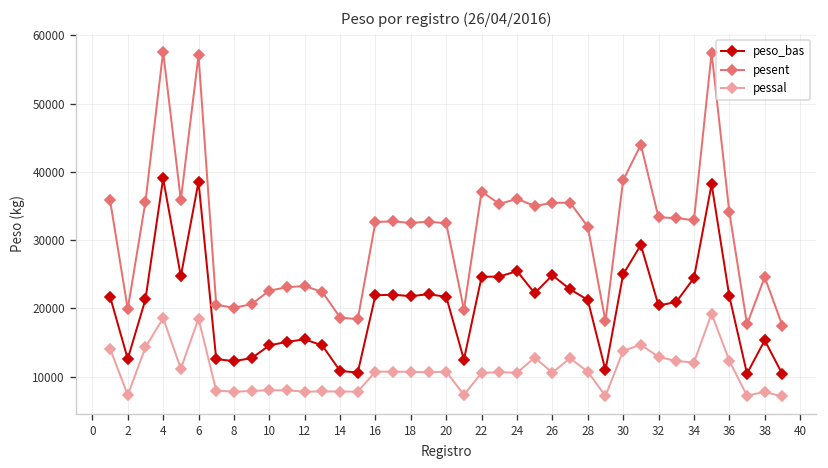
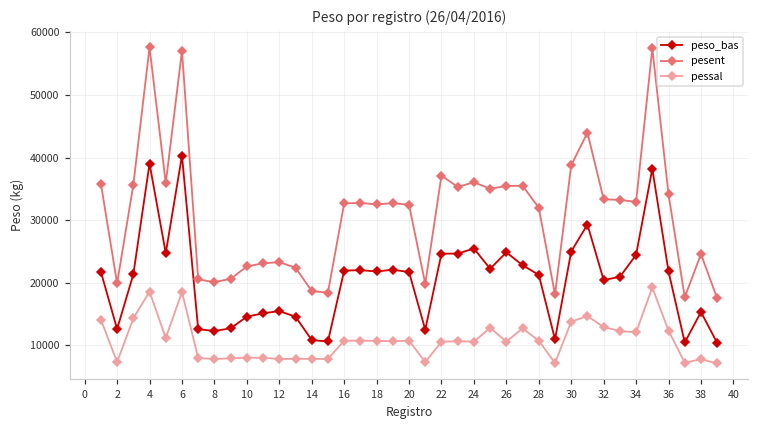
  {
    "peso_bas": {
      "2": 13000,
      "4": 39000,
-     "6": 39000,
+     "6": 40000,
      "8": 12000,
      "10": 15000,
      "12": 15000,
      "14": 11000,
      "16": 22000,
      "18": 22000,
      "20": 22000,
      "22": 25000,
      "24": 25000,
      "26": 25000,
      "28": 21000,
      "30": 25000,
      "32": 20000,
      "34": 24000,
      "36": 22000,
      "38": 15000
    },
    "pesent": {
      "2": 20000,
      "4": 58000,
      "6": 57000,
      "8": 20000,
      "10": 23000,
      "12": 23000,
      "14": 19000,
      "16": 33000,
      "18": 33000,
      "20": 32000,
      "22": 37000,
      "24": 36000,
      "26": 35000,
      "28": 32000,
      "30": 39000,
      "32": 33000,
      "34": 33000,
      "36": 34000,
      "38": 25000
    },
    "pessal": {
      "2": 7000,
      "4": 19000,
      "6": 19000,
      "8": 8000,
      "10": 8000,
      "12": 8000,
      "14": 8000,
      "16": 11000,
      "18": 11000,
      "20": 11000,
      "22": 11000,
      "24": 11000,
      "26": 11000,
      "28": 11000,
      "30": 14000,
      "32": 13000,
      "34": 12000,
      "36": 12000,
      "38": 8000
    }
  }
